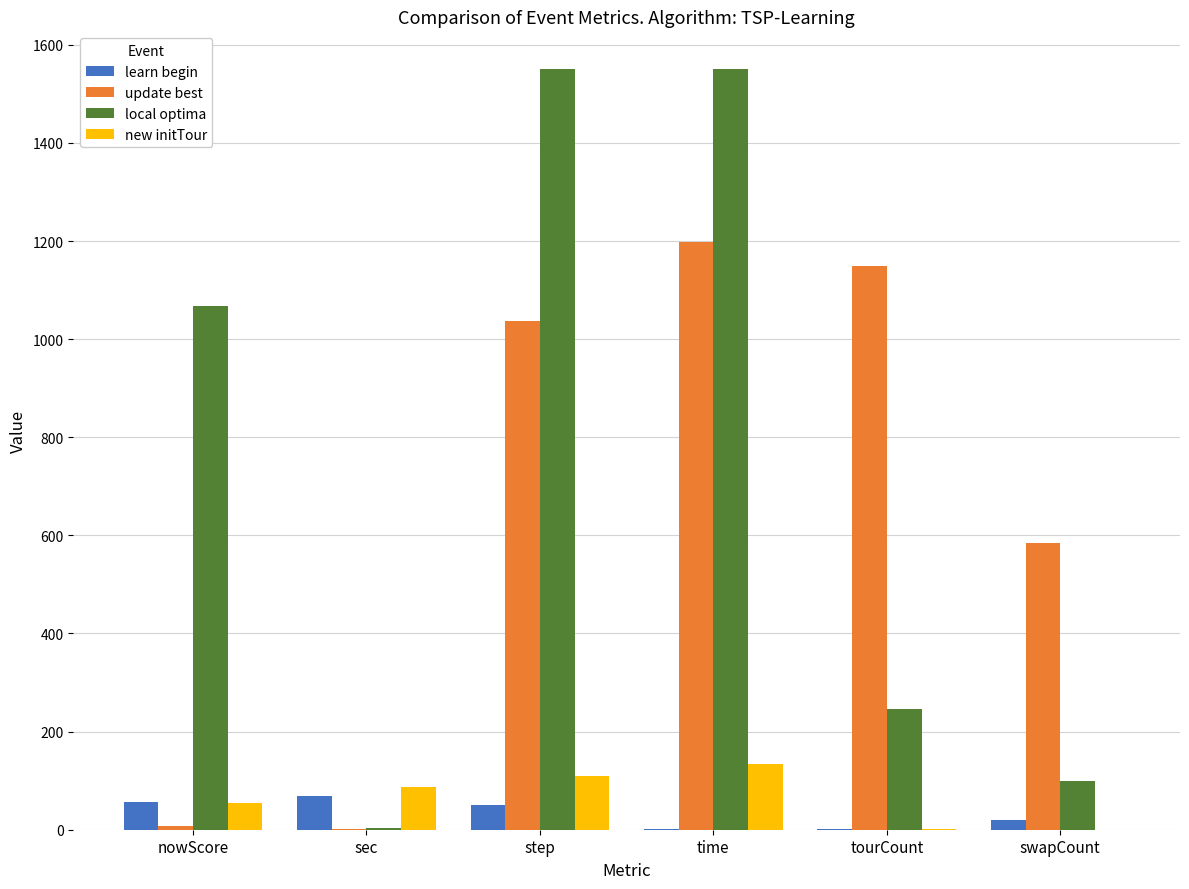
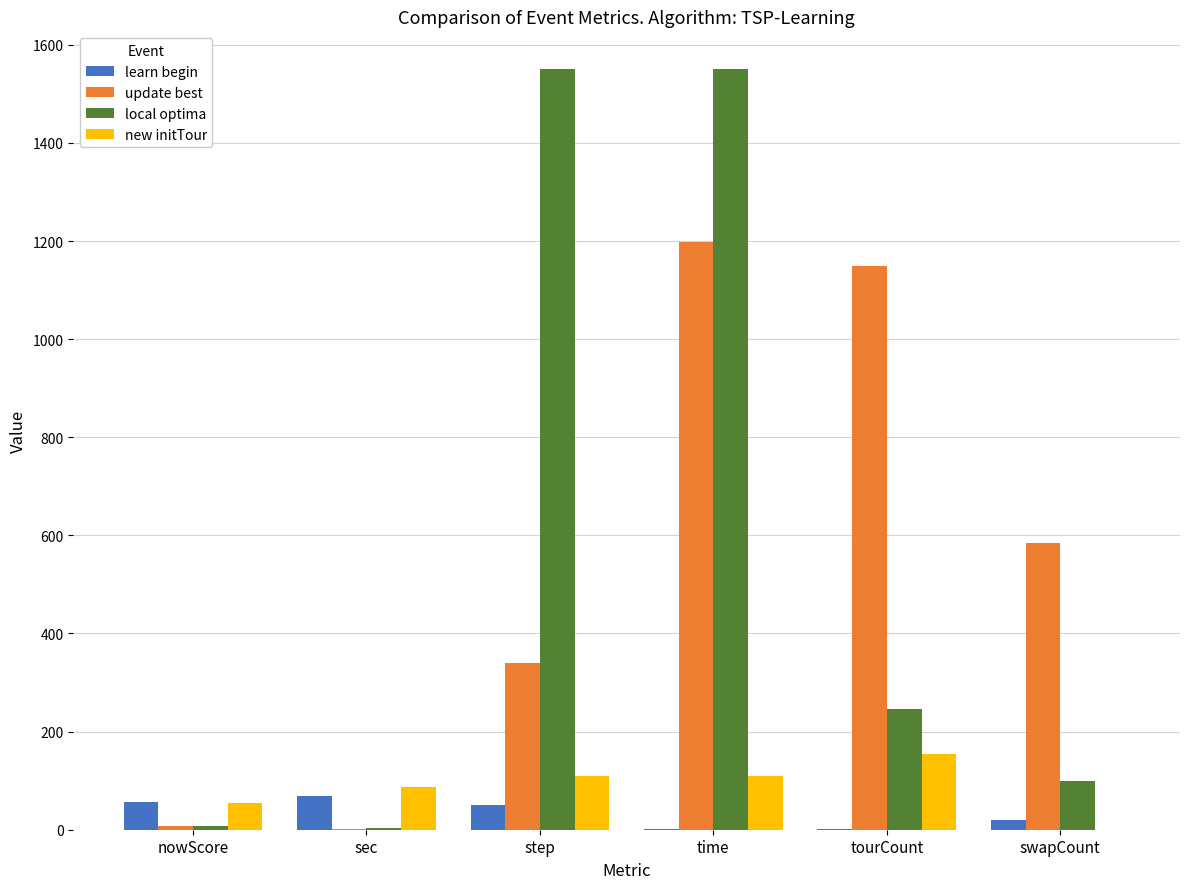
  {
    "learn begin": {
      "nowScore": 60,
      "sec": 70,
      "step": 50,
      "swapCount": 20
    },
    "update best": {
      "nowScore": 10,
-     "step": 1040,
+     "step": 340,
      "time": 1200,
      "tourCount": 1150,
      "swapCount": 580
    },
    "local optima": {
-     "nowScore": 1070,
+     "nowScore": 10,
      "step": 1550,
      "time": 1550,
      "tourCount": 250,
      "swapCount": 100
    },
    "new initTour": {
      "nowScore": 50,
      "sec": 90,
      "step": 110,
-     "time": 130,
-     "tourCount": 0,
+     "time": 110,
+     "tourCount": 150,
      "swapCount": 0
    }
  }
